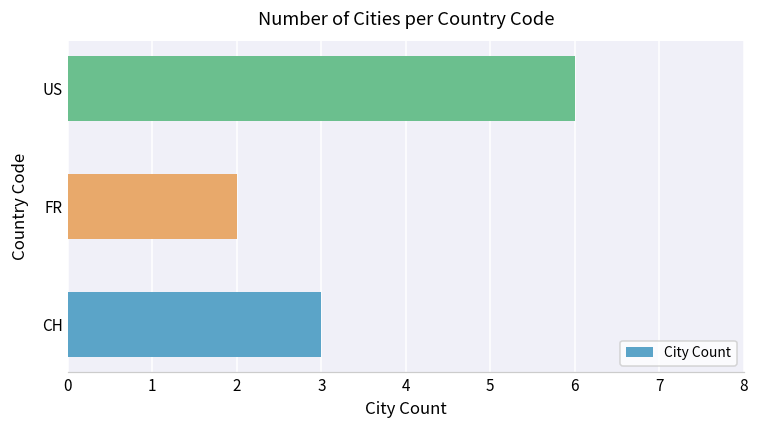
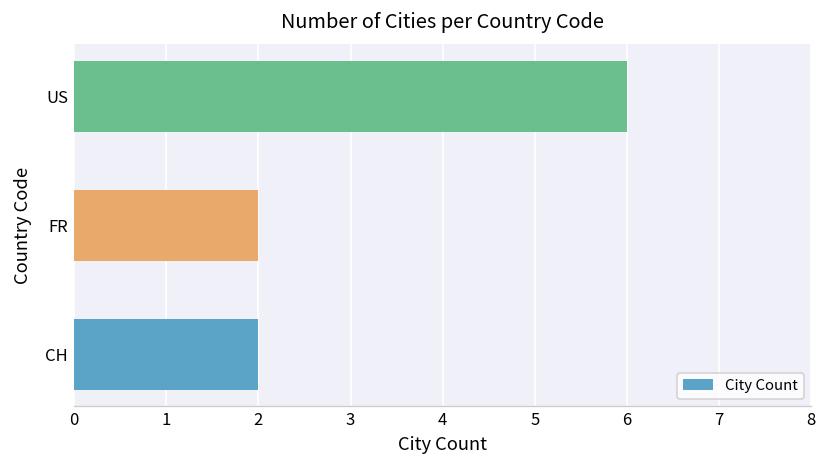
  {
    "US": 6,
    "FR": 2,
-   "CH": 3
+   "CH": 2
  }
